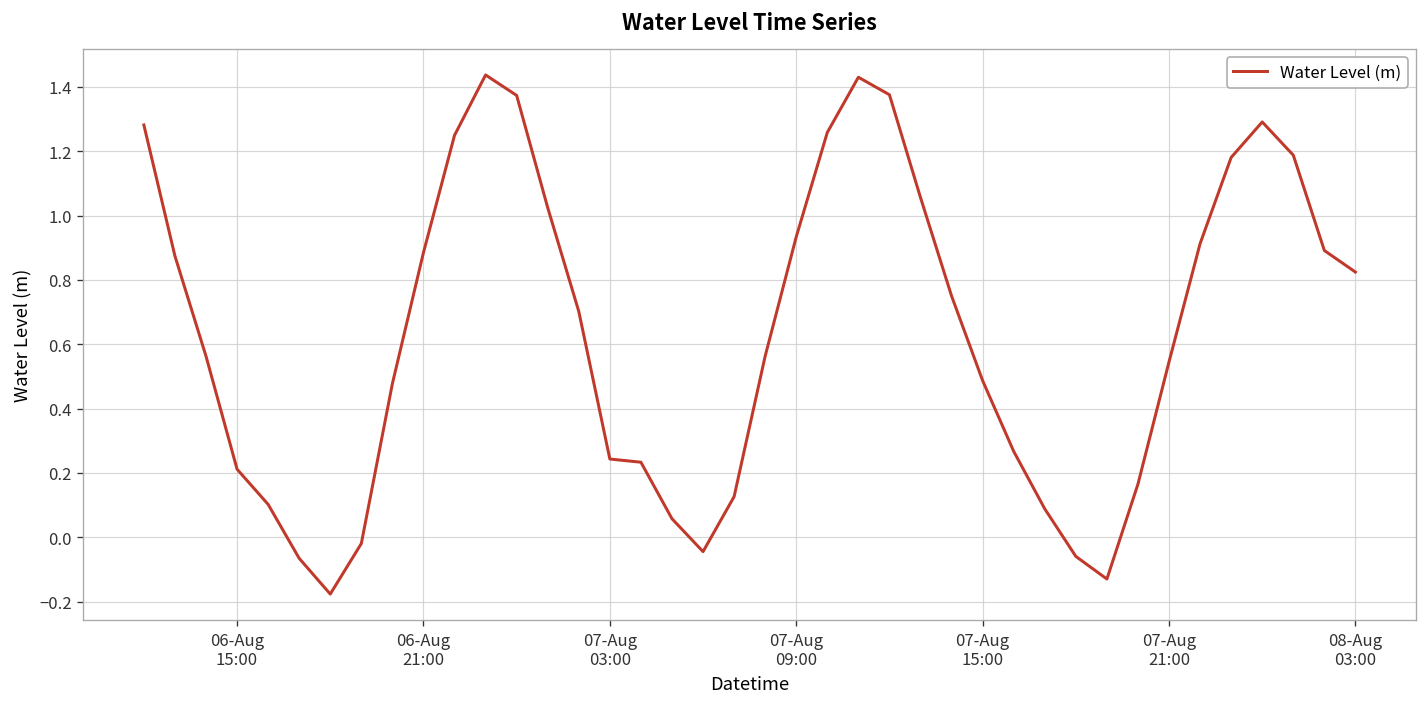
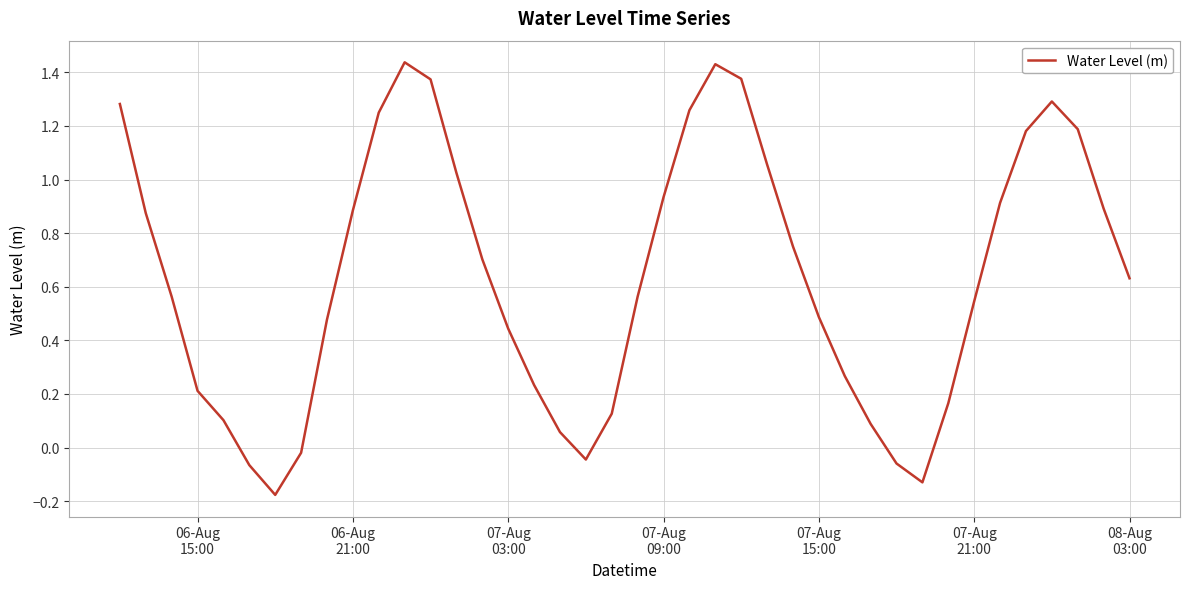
  {
    "06-Aug 15:00": 0.21,
    "06-Aug 21:00": 0.89,
-   "07-Aug 03:00": 0.24,
+   "07-Aug 03:00": 0.44,
    "07-Aug 09:00": 0.93,
    "07-Aug 15:00": 0.49,
    "07-Aug 21:00": 0.55,
-   "08-Aug 03:00": 0.82
+   "08-Aug 03:00": 0.63
  }
